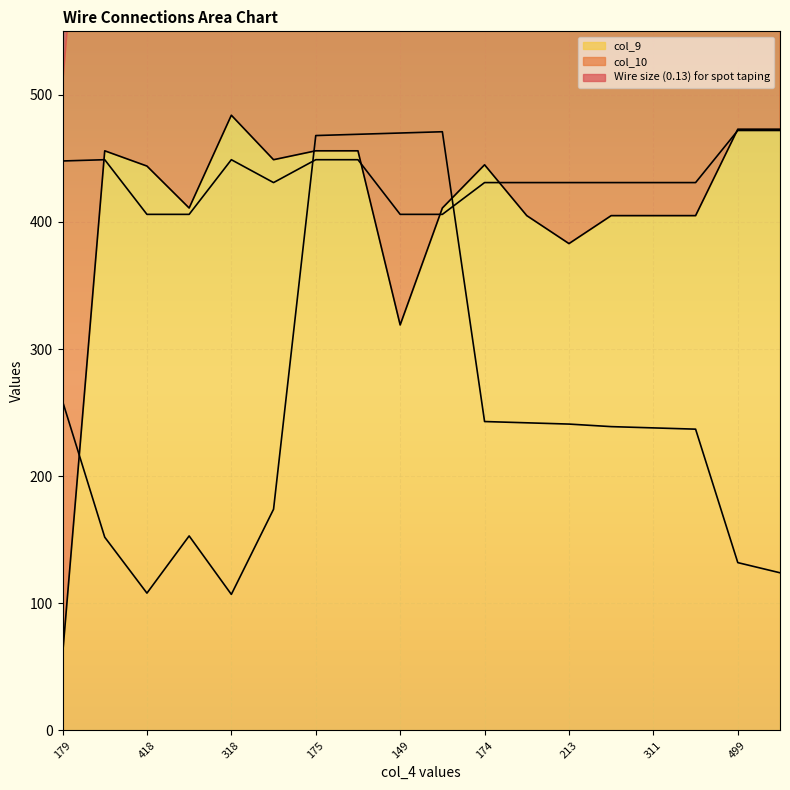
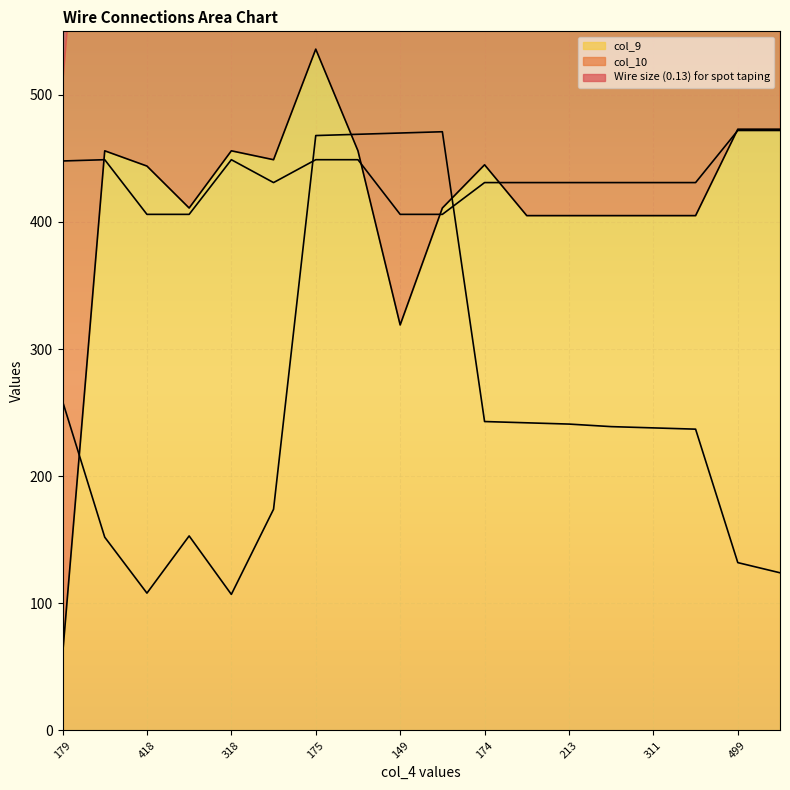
  {
    "col_9": {
      "179": 59,
      "418": 444,
-     "318": 484,
-     "175": 456,
+     "318": 456,
+     "175": 536,
      "149": 319,
      "174": 445,
-     "213": 383,
+     "213": 405,
      "311": 405
    }
  }
